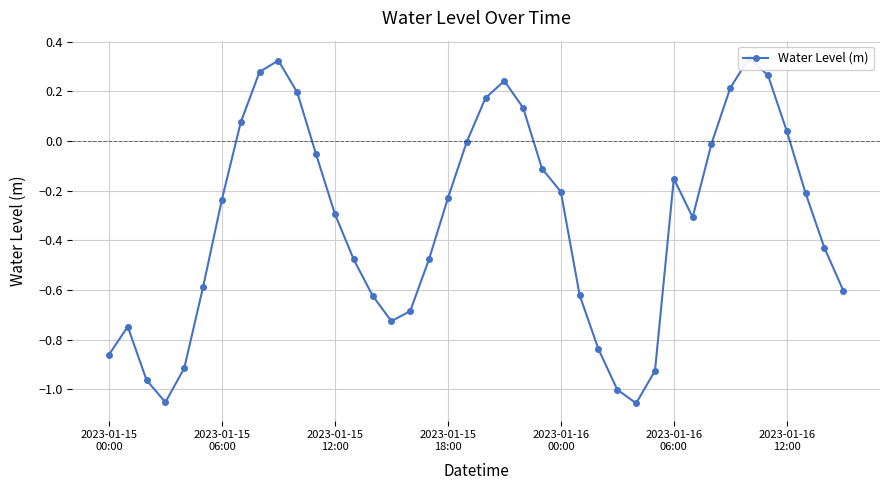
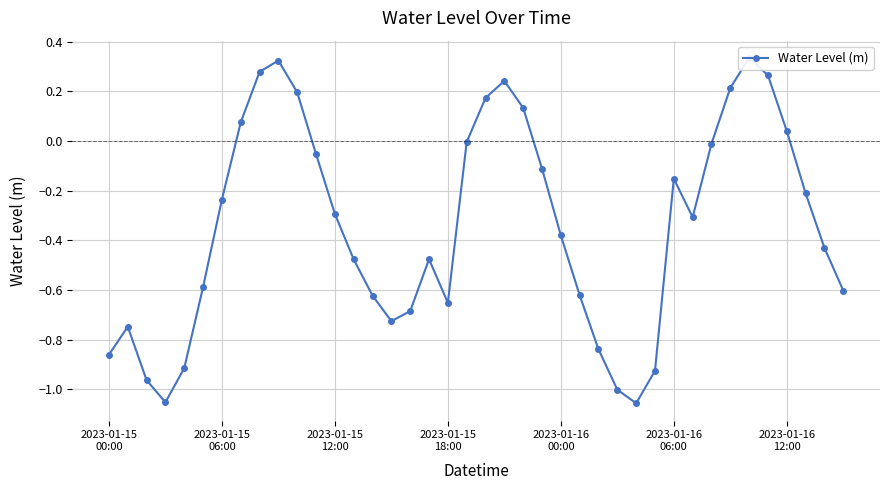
  {
    "2023-01-15 00:00": -0.86,
    "2023-01-15 06:00": -0.24,
    "2023-01-15 12:00": -0.29,
-   "2023-01-15 18:00": -0.23,
-   "2023-01-16 00:00": -0.20,
+   "2023-01-15 18:00": -0.65,
+   "2023-01-16 00:00": -0.38,
    "2023-01-16 06:00": -0.15,
    "2023-01-16 12:00": 0.04
  }
